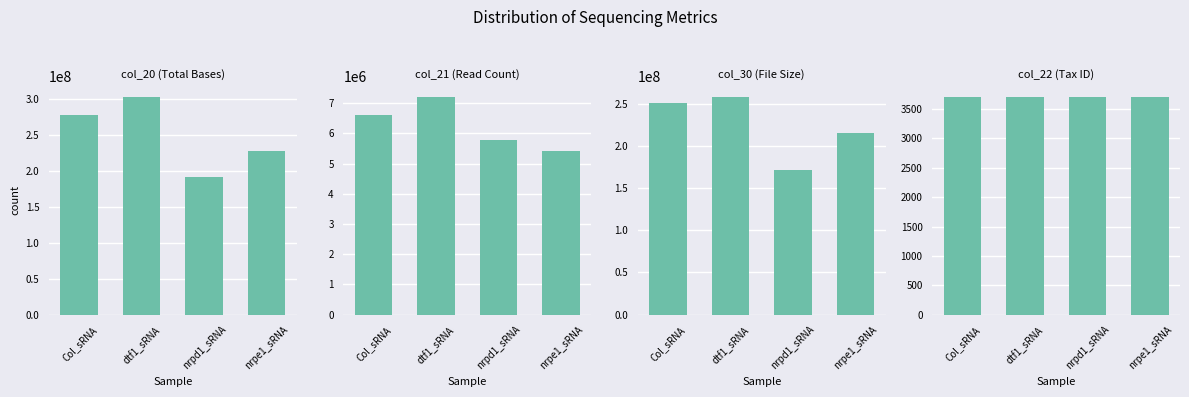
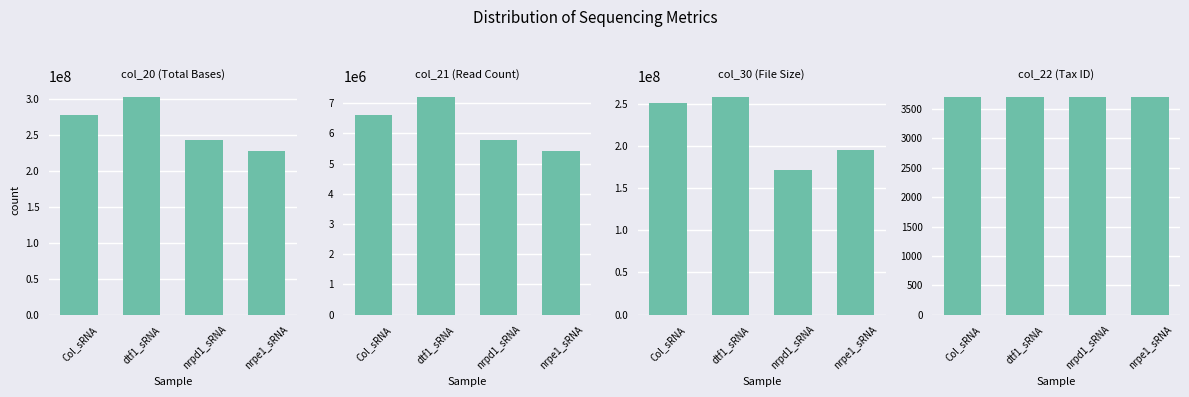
  {
    "col_20 (Total Bases)": {
      "Col_sRNA": 280000000,
      "dtf1_sRNA": 300000000,
-     "nrpd1_sRNA": 190000000,
+     "nrpd1_sRNA": 240000000,
      "nrpe1_sRNA": 230000000
    },
    "col_21 (Read Count)": {
      "Col_sRNA": 6600000,
      "dtf1_sRNA": 7200000,
      "nrpd1_sRNA": 5800000,
      "nrpe1_sRNA": 5400000
    },
    "col_30 (File Size)": {
      "Col_sRNA": 250000000,
      "dtf1_sRNA": 260000000,
      "nrpd1_sRNA": 170000000,
-     "nrpe1_sRNA": 220000000
+     "nrpe1_sRNA": 190000000
    },
    "col_22 (Tax ID)": {
      "Col_sRNA": 3700,
      "dtf1_sRNA": 3700,
      "nrpd1_sRNA": 3700,
      "nrpe1_sRNA": 3700
    }
  }
